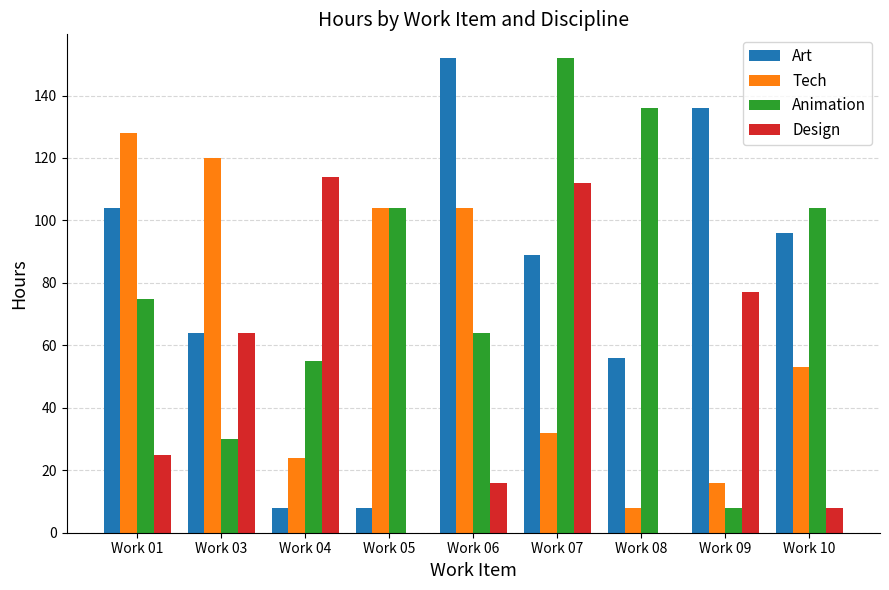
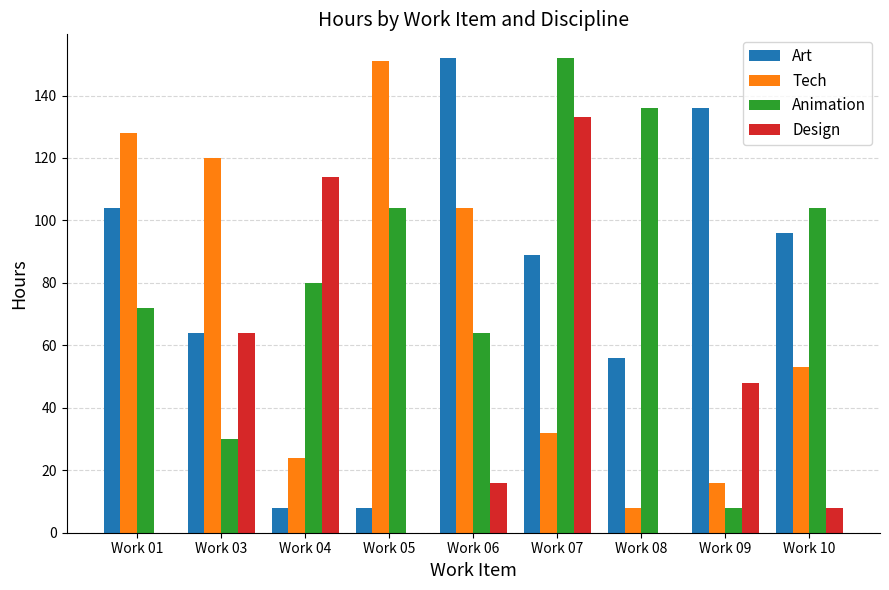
  {
    "Art": {
      "Work 01": 104,
      "Work 03": 64,
      "Work 04": 8,
      "Work 05": 8,
      "Work 06": 152,
      "Work 07": 89,
      "Work 08": 56,
      "Work 09": 136,
      "Work 10": 96
    },
    "Tech": {
      "Work 01": 128,
      "Work 03": 120,
      "Work 04": 24,
-     "Work 05": 104,
+     "Work 05": 151,
      "Work 06": 104,
      "Work 07": 32,
      "Work 08": 8,
      "Work 09": 16,
      "Work 10": 53
    },
    "Animation": {
-     "Work 01": 75,
+     "Work 01": 72,
      "Work 03": 30,
-     "Work 04": 55,
+     "Work 04": 80,
      "Work 05": 104,
      "Work 06": 64,
      "Work 07": 152,
      "Work 08": 136,
      "Work 09": 8,
      "Work 10": 104
    },
    "Design": {
-     "Work 01": 25,
+     "Work 01": 0,
      "Work 03": 64,
      "Work 04": 114,
      "Work 05": 0,
      "Work 06": 16,
-     "Work 07": 112,
+     "Work 07": 133,
      "Work 08": 0,
-     "Work 09": 77,
+     "Work 09": 48,
      "Work 10": 8
    }
  }
